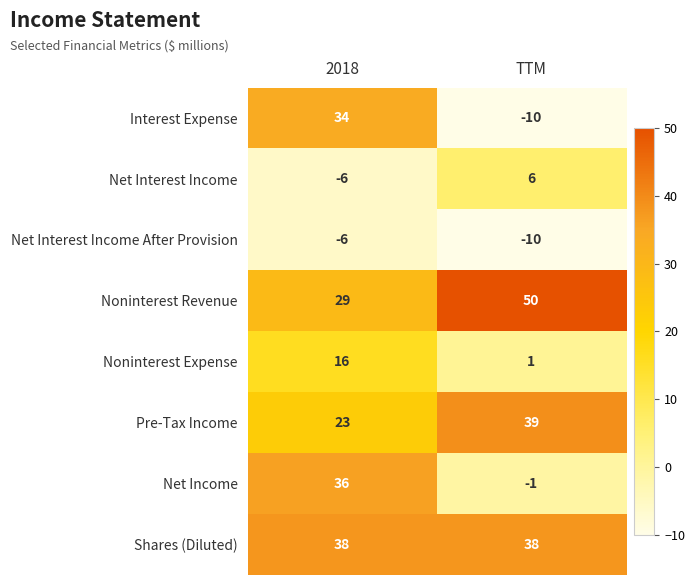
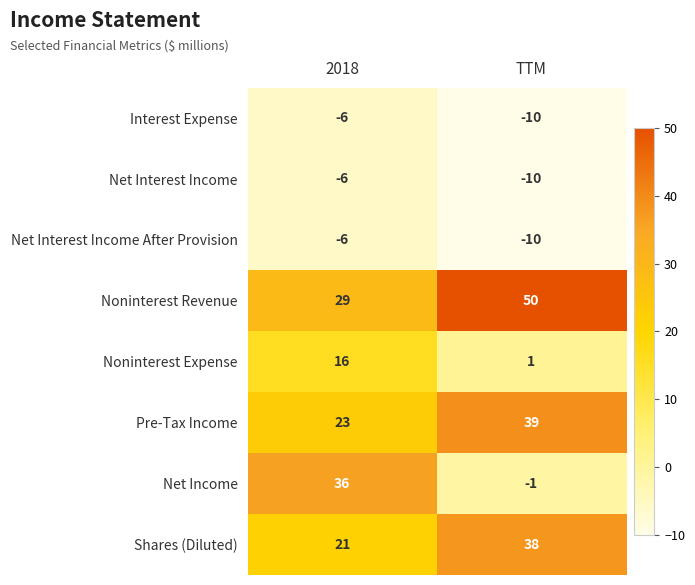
  {
    "Interest Expense": {
-     "2018": 34,
+     "2018": -6,
      "TTM": -10
    },
    "Net Interest Income": {
      "2018": -6,
-     "TTM": 6
+     "TTM": -10
    },
    "Net Interest Income After Provision": {
      "2018": -6,
      "TTM": -10
    },
    "Noninterest Revenue": {
      "2018": 29,
      "TTM": 50
    },
    "Noninterest Expense": {
      "2018": 16,
      "TTM": 1
    },
    "Pre-Tax Income": {
      "2018": 23,
      "TTM": 39
    },
    "Net Income": {
      "2018": 36,
      "TTM": -1
    },
    "Shares (Diluted)": {
-     "2018": 38,
+     "2018": 21,
      "TTM": 38
    }
  }
